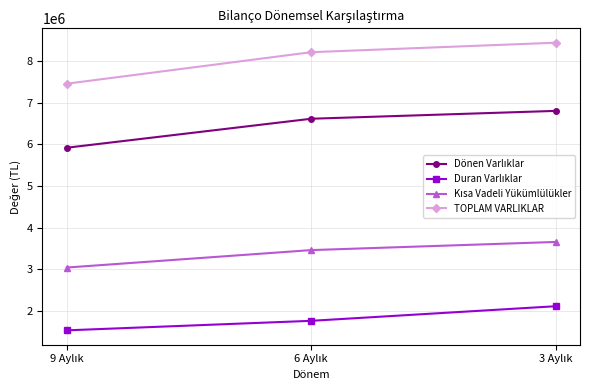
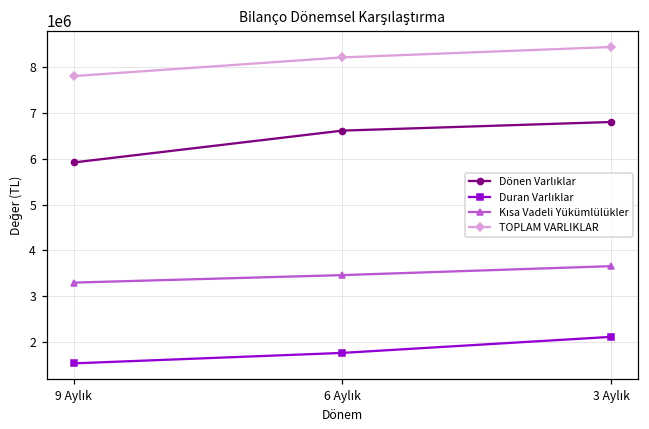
  {
    "Dönen Varlıklar": {
      "9 Aylık": 5900000,
      "6 Aylık": 6600000,
      "3 Aylık": 6800000
    },
    "Duran Varlıklar": {
      "9 Aylık": 1500000,
      "6 Aylık": 1800000,
      "3 Aylık": 2100000
    },
    "Kısa Vadeli Yükümlülükler": {
-     "9 Aylık": 3000000,
+     "9 Aylık": 3300000,
      "6 Aylık": 3500000,
      "3 Aylık": 3700000
    },
    "TOPLAM VARLIKLAR": {
-     "9 Aylık": 7500000,
+     "9 Aylık": 7800000,
      "6 Aylık": 8200000,
      "3 Aylık": 8400000
    }
  }
